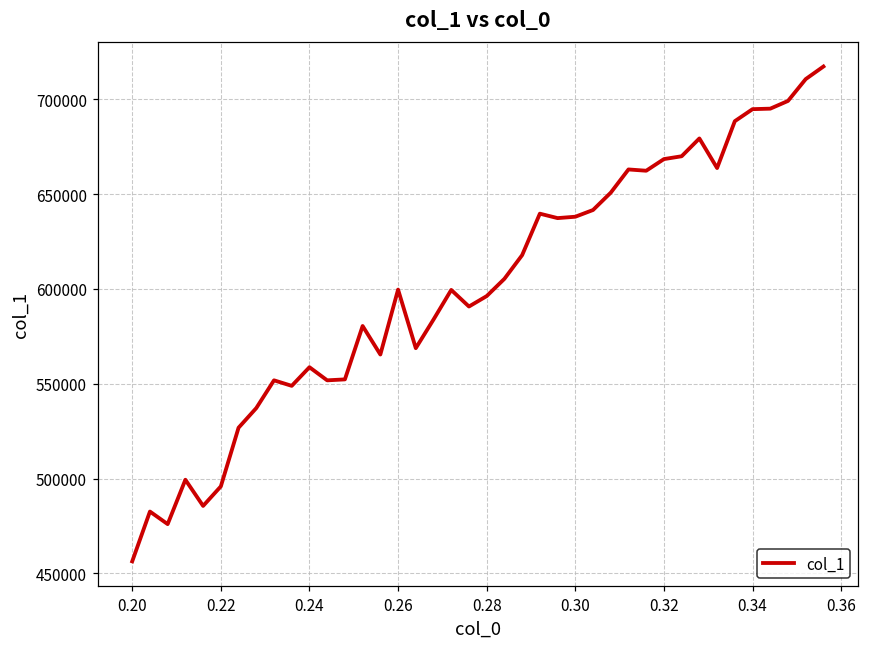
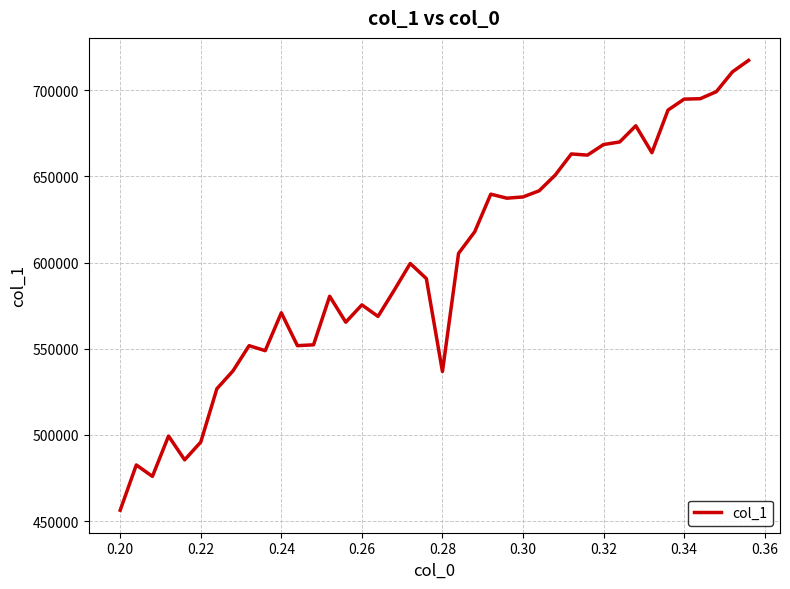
  {
    "0.20": 456000,
    "0.22": 496000,
-   "0.24": 559000,
-   "0.26": 600000,
-   "0.28": 596000,
+   "0.24": 571000,
+   "0.26": 575000,
+   "0.28": 537000,
    "0.30": 638000,
    "0.32": 668000,
    "0.34": 695000
  }
